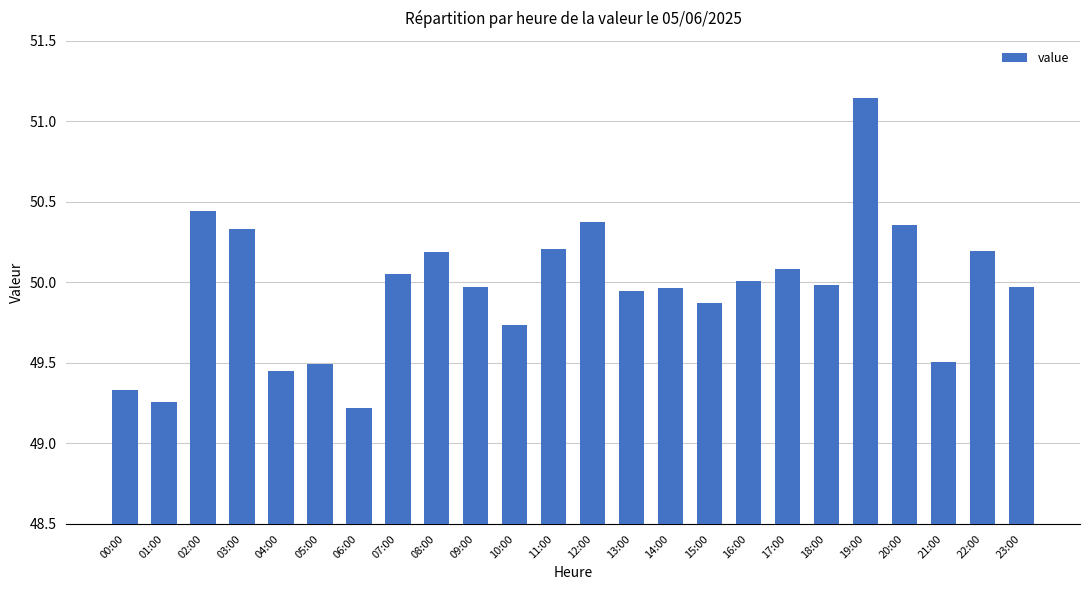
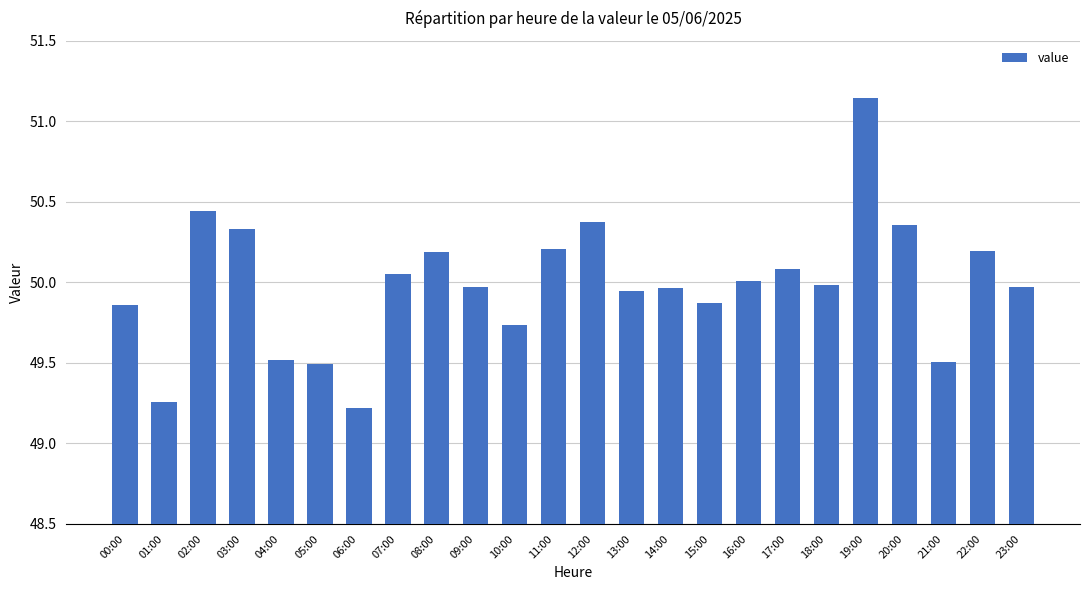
  {
-   "00:00": 49.33,
+   "00:00": 49.86,
    "01:00": 49.26,
    "02:00": 50.44,
    "03:00": 50.33,
-   "04:00": 49.45,
+   "04:00": 49.52,
    "05:00": 49.49,
    "06:00": 49.22,
    "07:00": 50.05,
    "08:00": 50.19,
    "09:00": 49.97,
    "10:00": 49.73,
    "11:00": 50.21,
    "12:00": 50.37,
    "13:00": 49.94,
    "14:00": 49.96,
    "15:00": 49.87,
    "16:00": 50.01,
    "17:00": 50.08,
    "18:00": 49.98,
    "19:00": 51.15,
    "20:00": 50.36,
    "21:00": 49.50,
    "22:00": 50.19,
    "23:00": 49.97
  }
